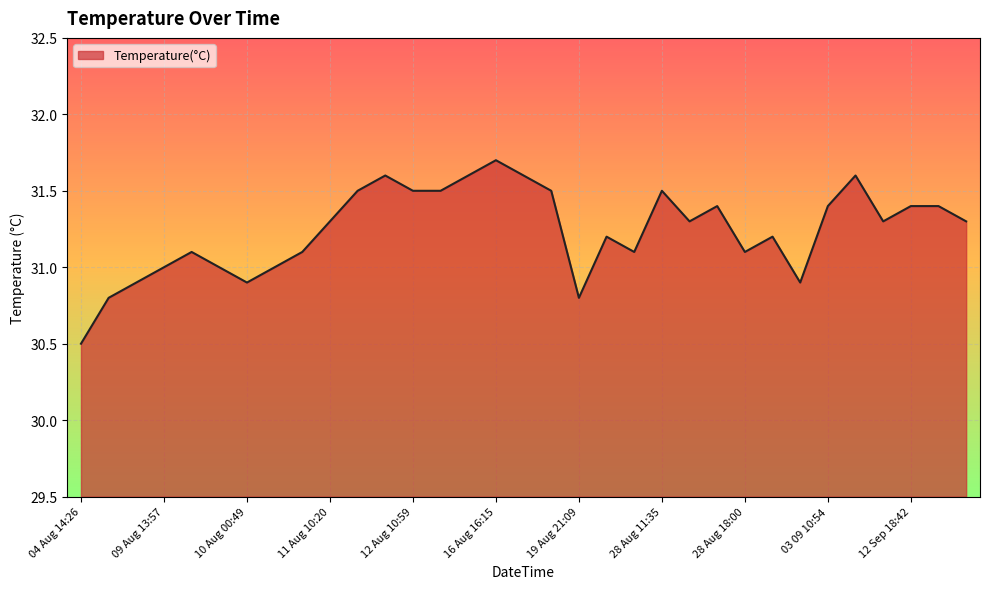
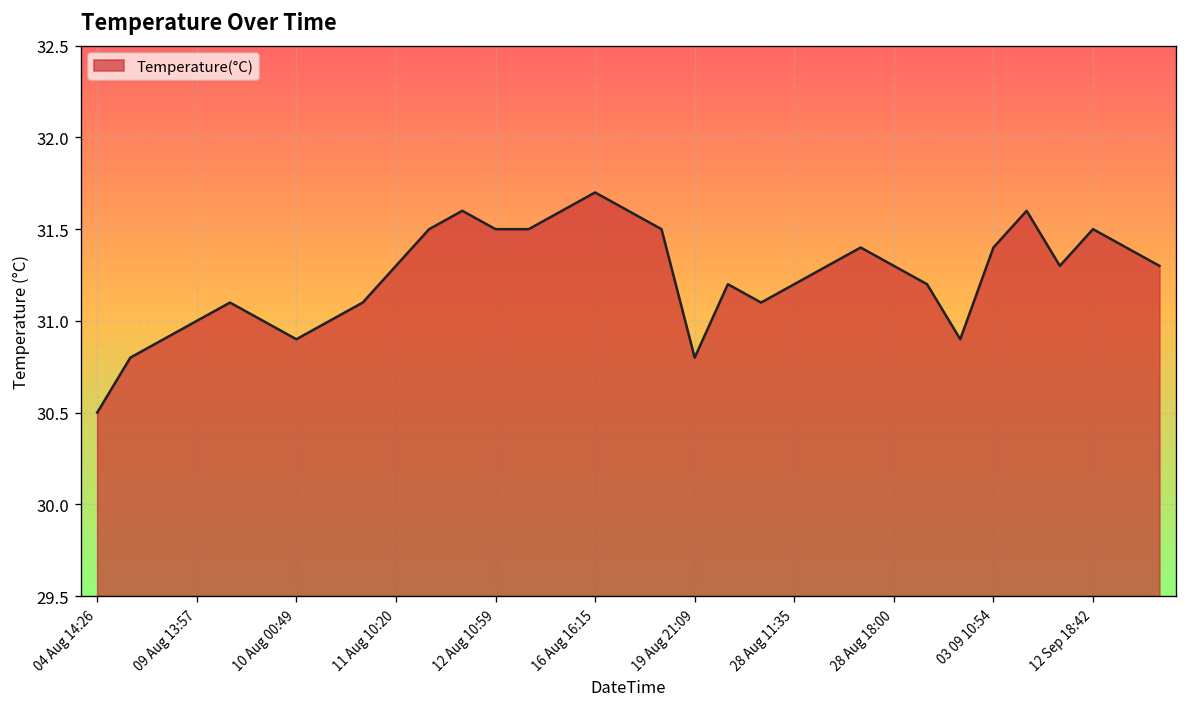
  {
    "04 Aug 14:26": 30.5,
    "09 Aug 13:57": 31.0,
    "10 Aug 00:49": 30.9,
    "11 Aug 10:20": 31.3,
    "12 Aug 10:59": 31.5,
    "16 Aug 16:15": 31.7,
    "19 Aug 21:09": 30.8,
-   "28 Aug 11:35": 31.5,
-   "28 Aug 18:00": 31.1,
+   "28 Aug 11:35": 31.2,
+   "28 Aug 18:00": 31.3,
    "03 09 10:54": 31.4,
-   "12 Sep 18:42": 31.4
+   "12 Sep 18:42": 31.5
  }
